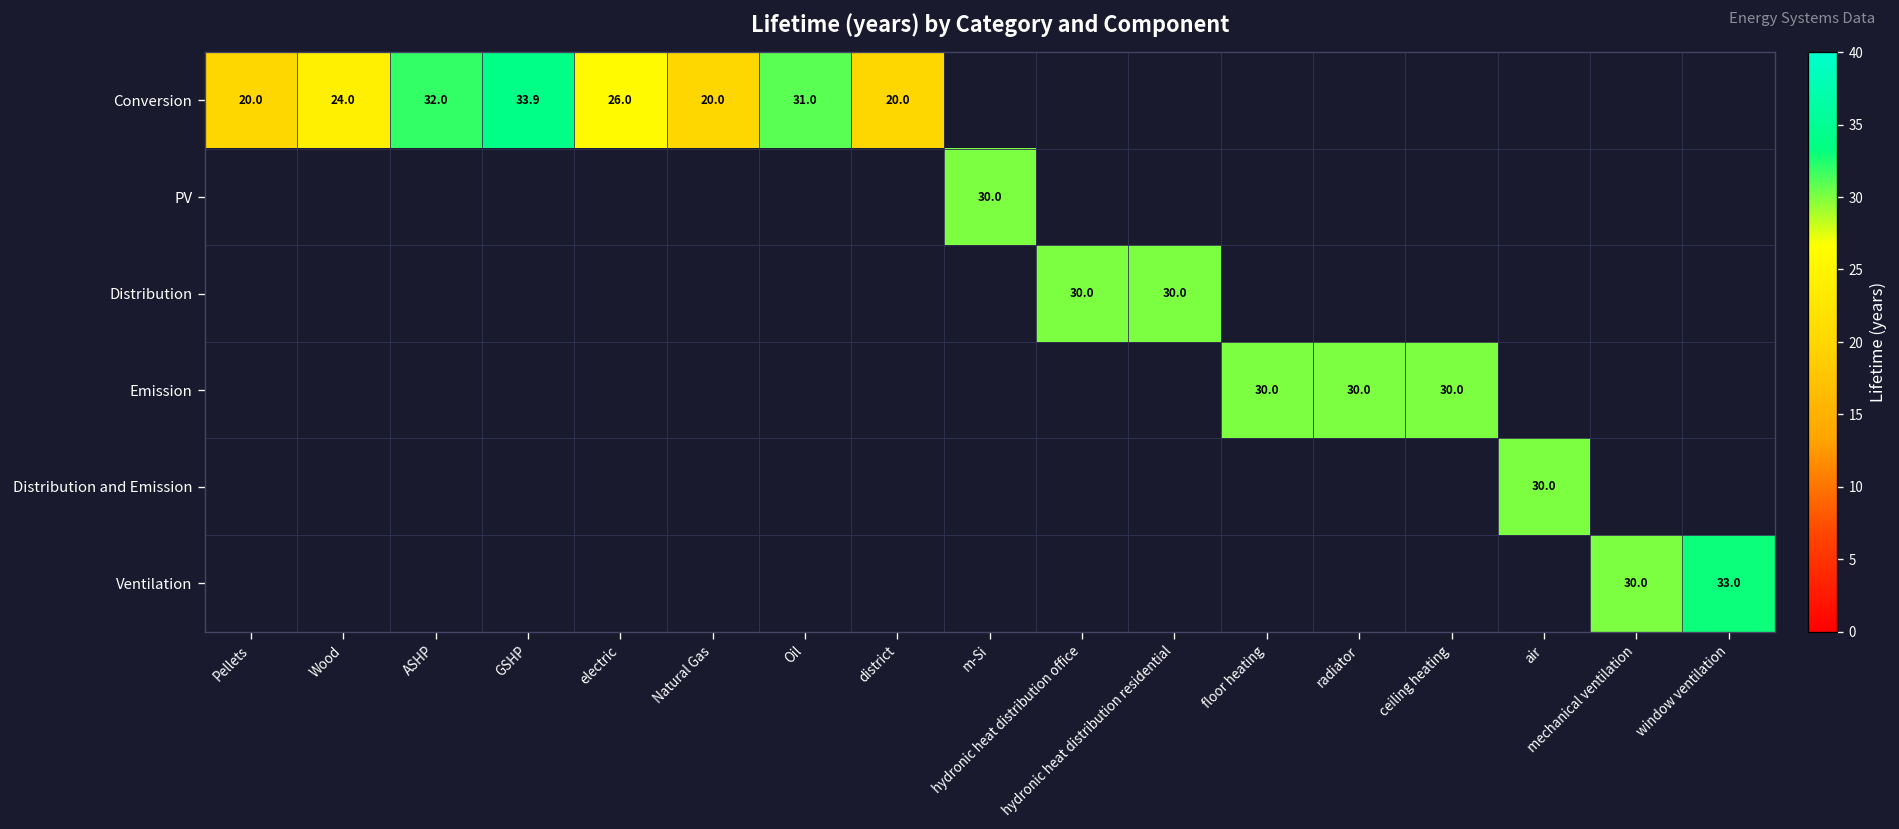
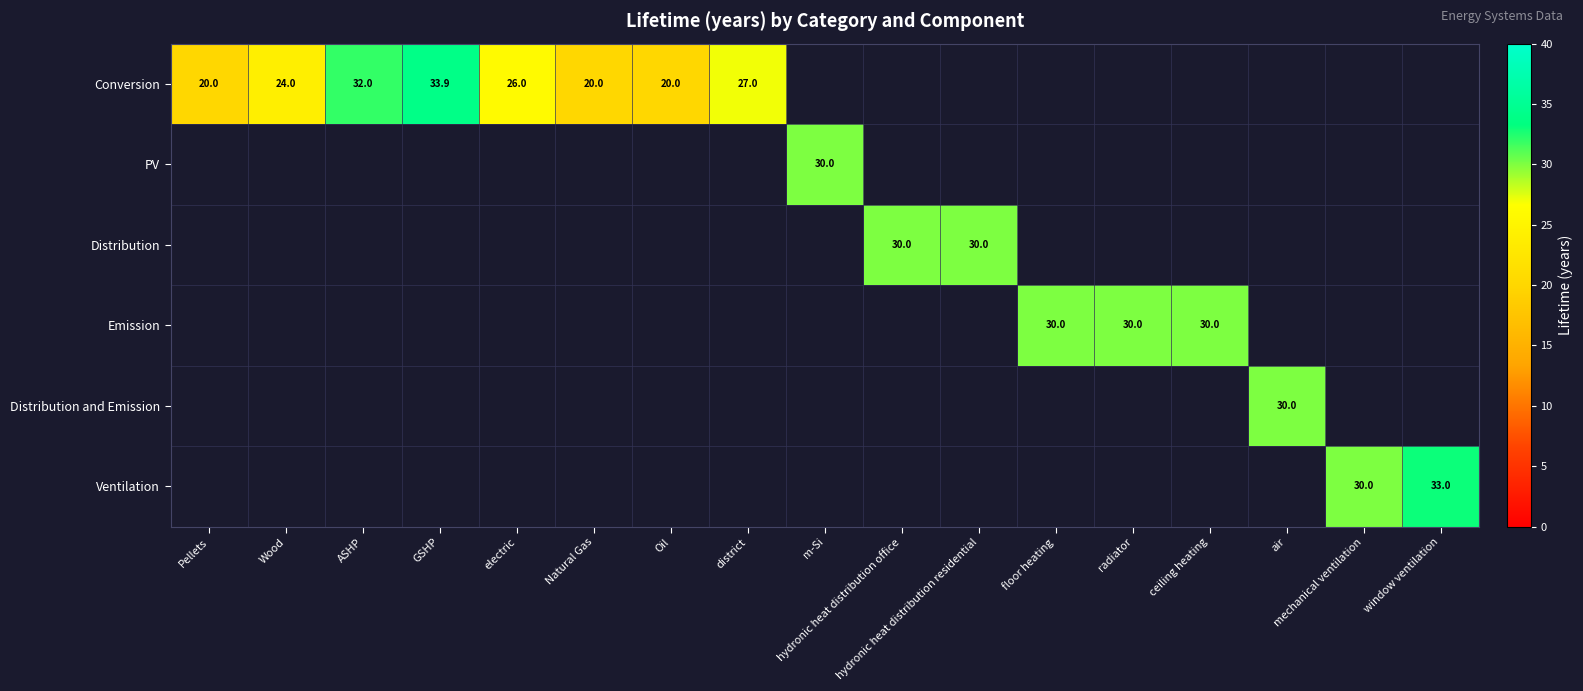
  {
    "Conversion": {
      "Pellets": 20.0,
      "Wood": 24.0,
      "ASHP": 32.0,
      "GSHP": 33.9,
      "electric": 26.0,
      "Natural Gas": 20.0,
-     "Oil": 31.0,
-     "district": 20.0
+     "Oil": 20.0,
+     "district": 27.0
    },
    "PV": {
      "m-Si": 30.0
    },
    "Distribution": {
      "hydronic heat distribution office": 30.0,
      "hydronic heat distribution residential": 30.0
    },
    "Emission": {
      "floor heating": 30.0,
      "radiator": 30.0,
      "ceiling heating": 30.0
    },
    "Distribution and Emission": {
      "air": 30.0
    },
    "Ventilation": {
      "mechanical ventilation": 30.0,
      "window ventilation": 33.0
    }
  }
